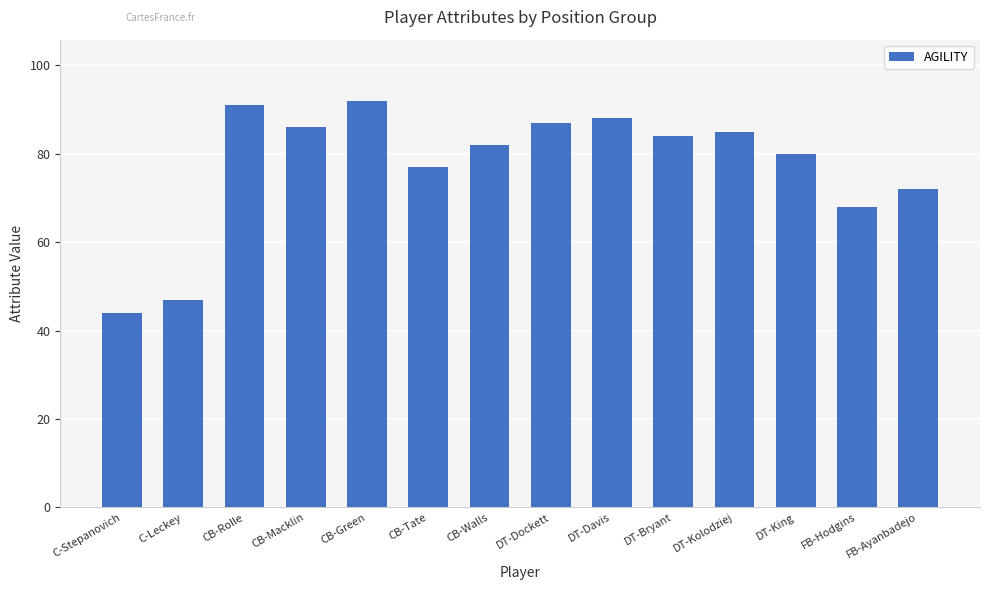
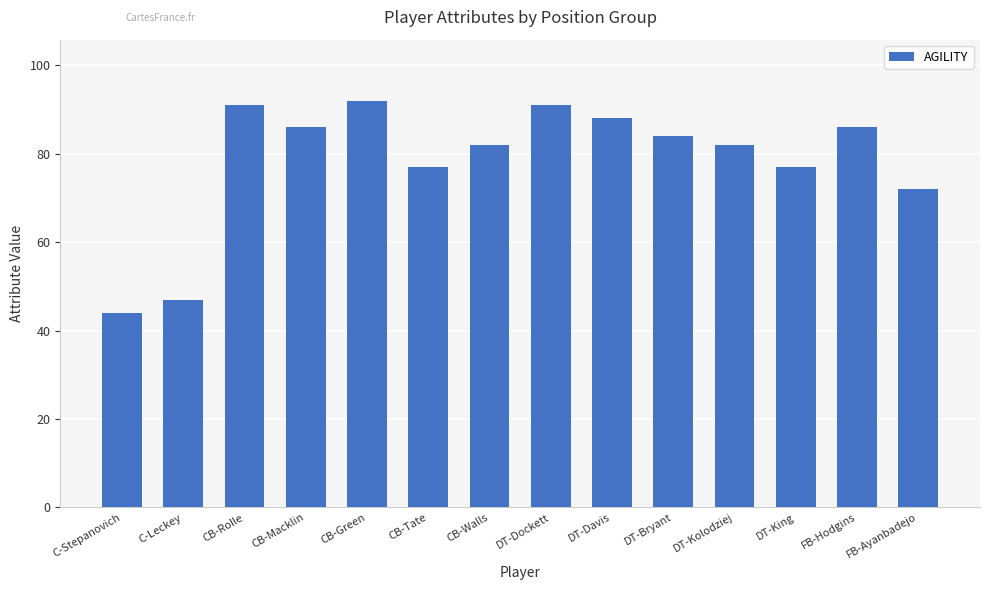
  {
    "C-Stepanovich": 44,
    "C-Leckey": 47,
    "CB-Rolle": 91,
    "CB-Macklin": 86,
    "CB-Green": 92,
    "CB-Tate": 77,
    "CB-Walls": 82,
-   "DT-Dockett": 87,
+   "DT-Dockett": 91,
    "DT-Davis": 88,
    "DT-Bryant": 84,
-   "DT-Kolodziej": 85,
-   "DT-King": 80,
-   "FB-Hodgins": 68,
+   "DT-Kolodziej": 82,
+   "DT-King": 77,
+   "FB-Hodgins": 86,
    "FB-Ayanbadejo": 72
  }
